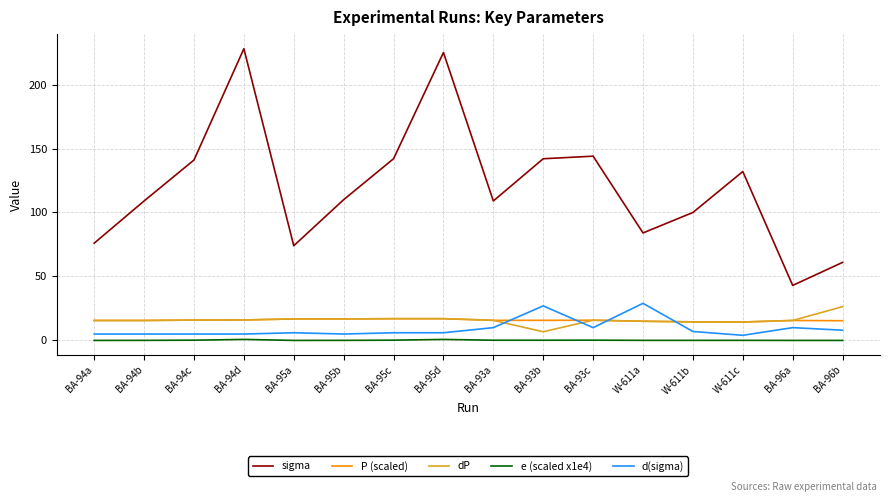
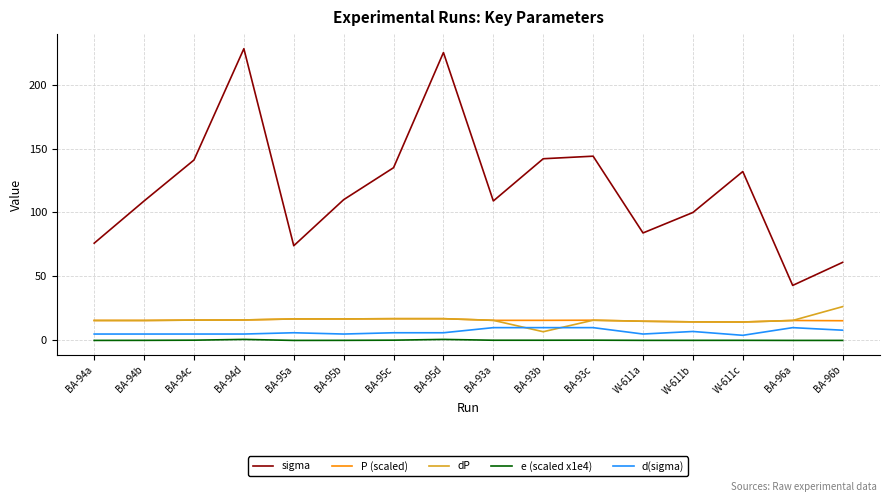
  {
    "sigma": {
      "BA-94a": 76,
      "BA-94b": 109,
      "BA-94c": 141,
      "BA-94d": 228,
      "BA-95a": 74,
      "BA-95b": 110,
-     "BA-95c": 142,
+     "BA-95c": 135,
      "BA-95d": 225,
      "BA-93a": 109,
      "BA-93b": 142,
      "BA-93c": 144,
      "W-611a": 84,
      "W-611b": 100,
      "W-611c": 132,
      "BA-96a": 43,
      "BA-96b": 61
    },
    "e (scaled x1e4)": {
      "BA-94a": 0,
      "BA-94b": 0,
      "BA-94c": 0,
      "BA-94d": 1,
      "BA-95a": 0,
      "BA-95b": 0,
      "BA-95c": 0,
      "BA-95d": 1,
      "BA-93a": 0,
      "BA-93b": 0,
      "BA-93c": 0,
      "W-611a": 0,
      "W-611b": 0,
      "W-611c": 0,
      "BA-96a": 0,
      "BA-96b": 0
    },
    "d(sigma)": {
      "BA-94a": 5,
      "BA-94b": 5,
      "BA-94c": 5,
      "BA-94d": 5,
      "BA-95a": 6,
      "BA-95b": 5,
      "BA-95c": 6,
      "BA-95d": 6,
      "BA-93a": 10,
-     "BA-93b": 27,
+     "BA-93b": 10,
      "BA-93c": 10,
-     "W-611a": 29,
+     "W-611a": 5,
      "W-611b": 7,
      "W-611c": 4,
      "BA-96a": 10,
      "BA-96b": 8
    }
  }
